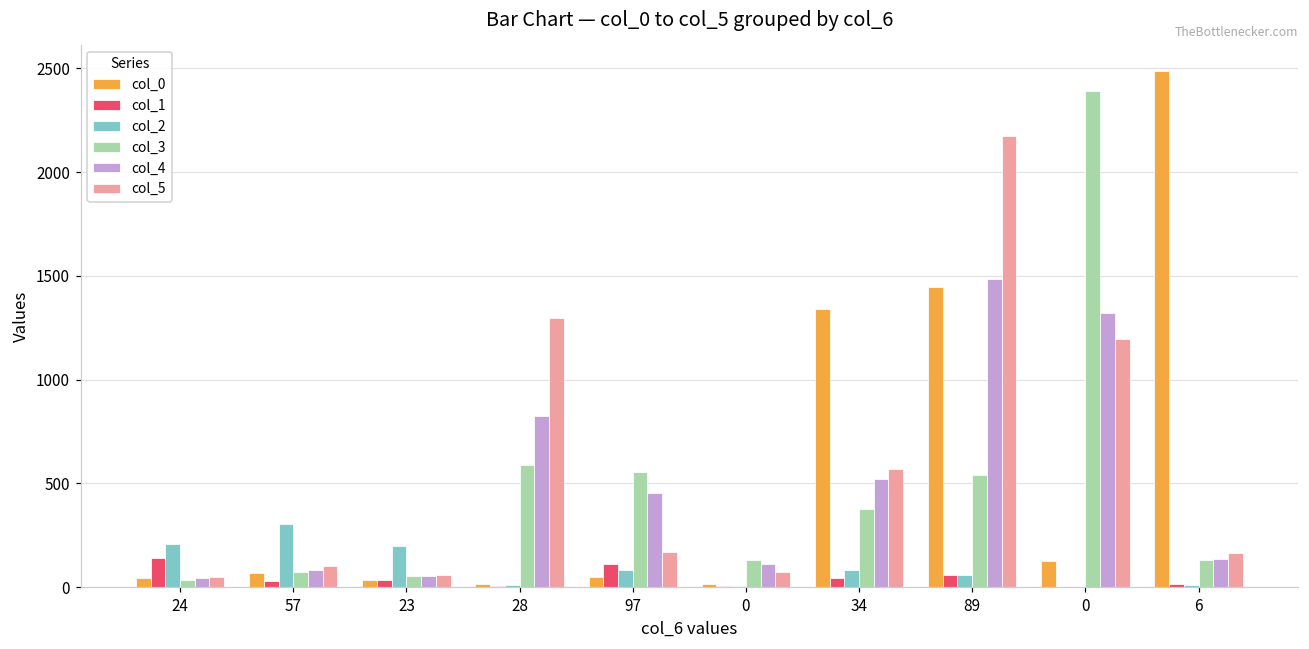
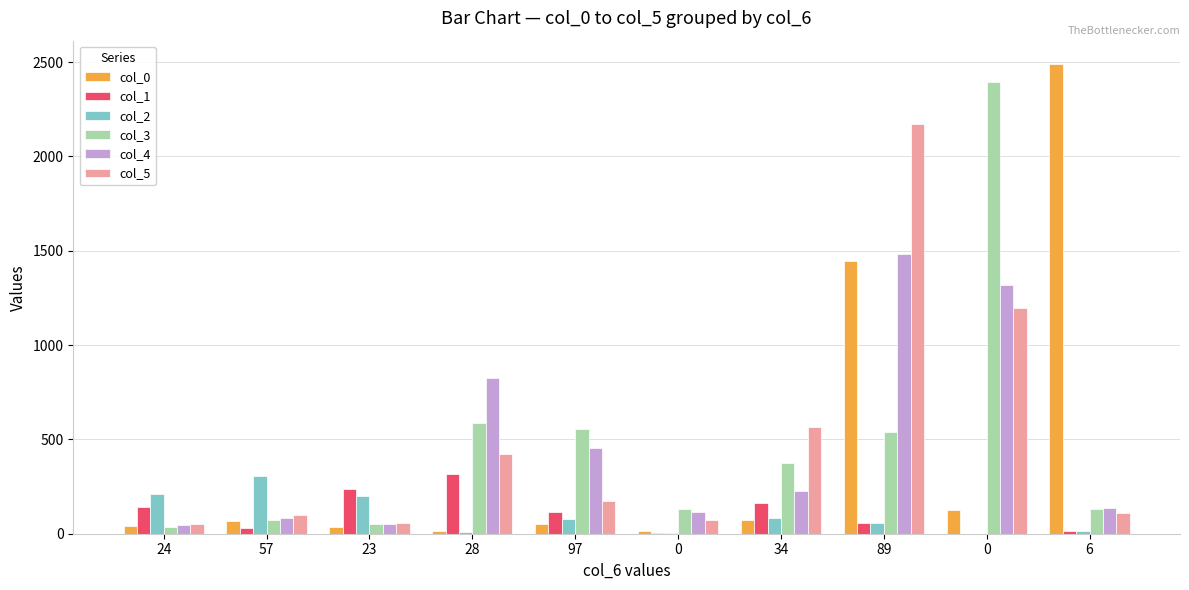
  {
    "col_0": {
      "24": 40,
      "57": 70,
      "23": 40,
      "28": 20,
      "97": 50,
-     "34": 1340,
+     "34": 70,
      "89": 1450,
      "6": 2490
    },
    "col_1": {
      "24": 140,
      "57": 30,
-     "23": 30,
-     "28": 10,
+     "23": 240,
+     "28": 320,
      "97": 110,
-     "34": 50,
+     "34": 160,
      "89": 60,
      "6": 20
    },
    "col_4": {
      "24": 50,
      "57": 80,
      "23": 50,
      "28": 830,
      "97": 450,
-     "34": 520,
+     "34": 230,
      "89": 1490,
      "6": 130
    },
    "col_5": {
      "24": 50,
      "57": 100,
      "23": 60,
-     "28": 1300,
+     "28": 420,
      "97": 170,
      "34": 570,
      "89": 2170,
-     "6": 160
+     "6": 110
    }
  }
